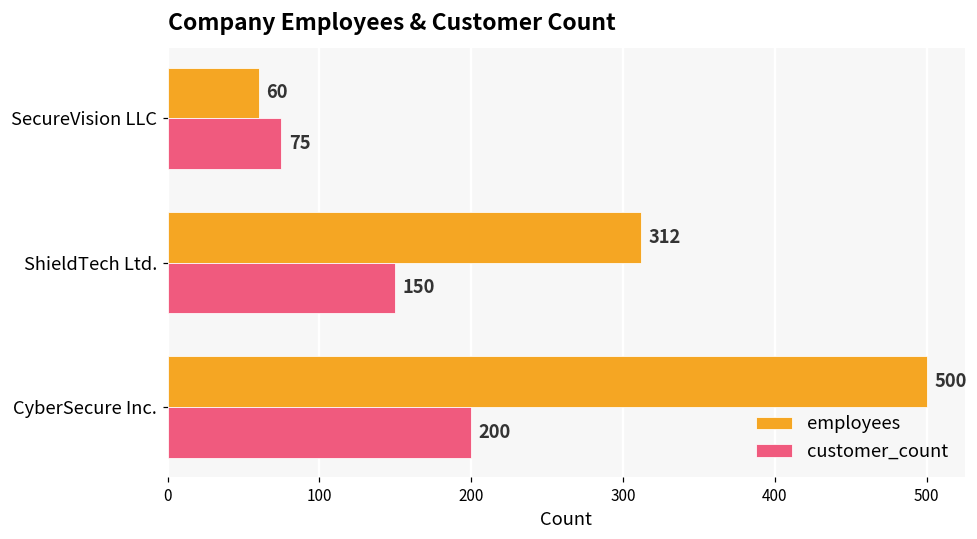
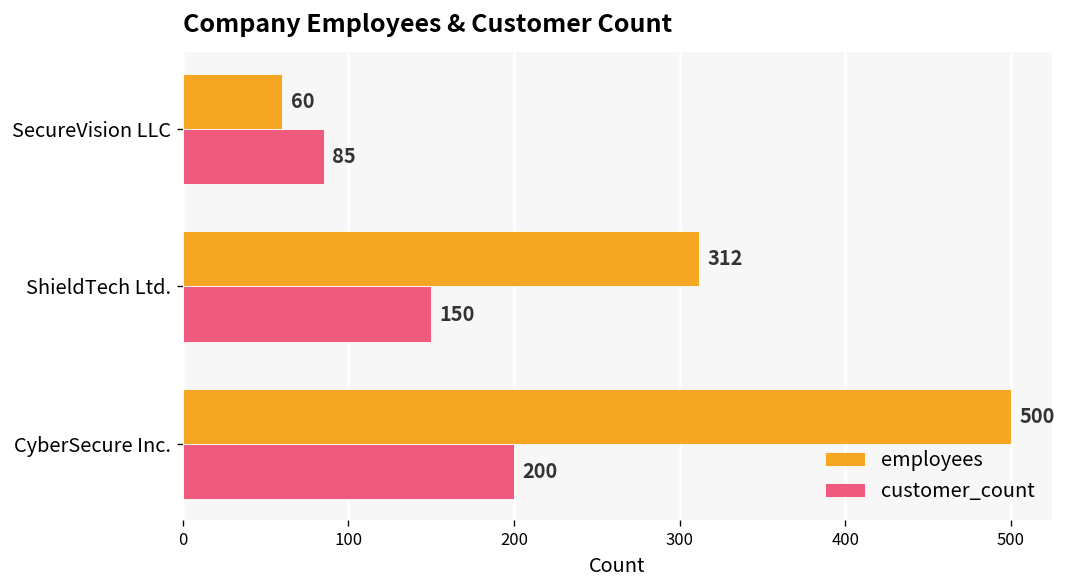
  {
    "employees": {
      "SecureVision LLC": 60,
      "ShieldTech Ltd.": 312,
      "CyberSecure Inc.": 500
    },
    "customer_count": {
-     "SecureVision LLC": 75,
+     "SecureVision LLC": 85,
      "ShieldTech Ltd.": 150,
      "CyberSecure Inc.": 200
    }
  }
